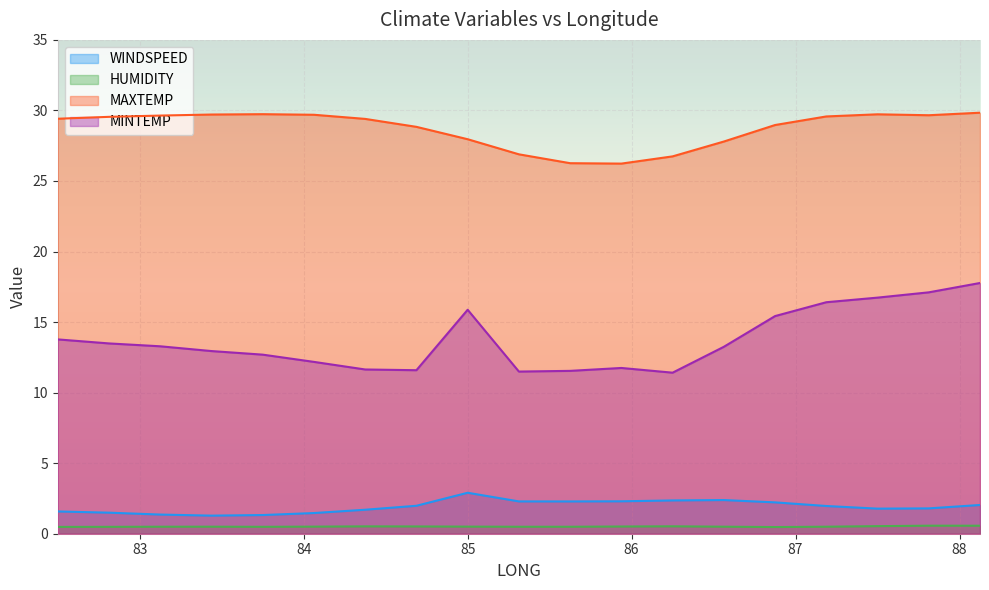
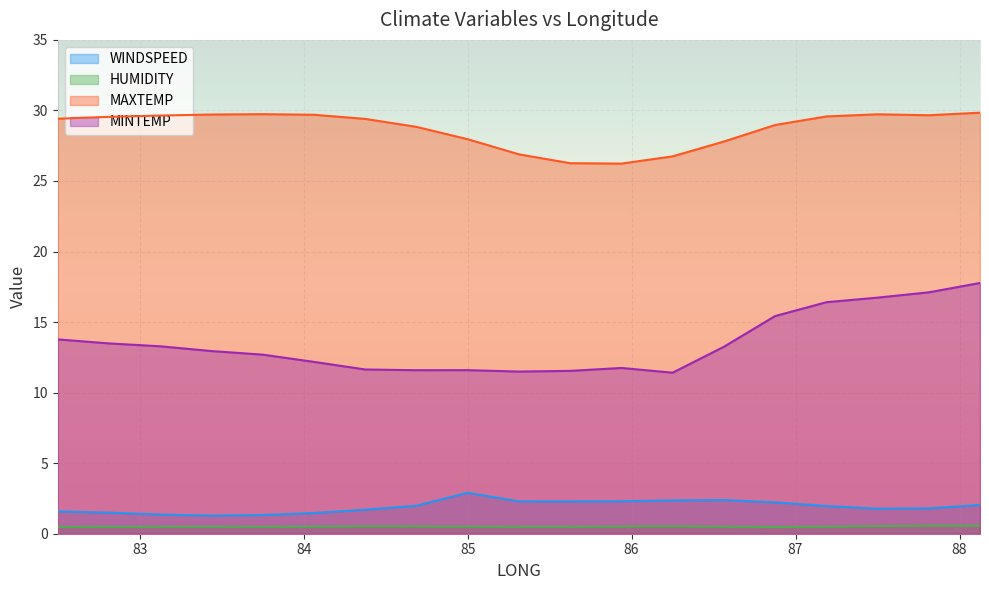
  {
    "WINDSPEED": {
      "85": 2.9
    },
    "HUMIDITY": {
      "85": 0.5
    },
    "MAXTEMP": {
      "85": 28.0
    },
    "MINTEMP": {
-     "85": 15.9
+     "85": 11.6
    }
  }
